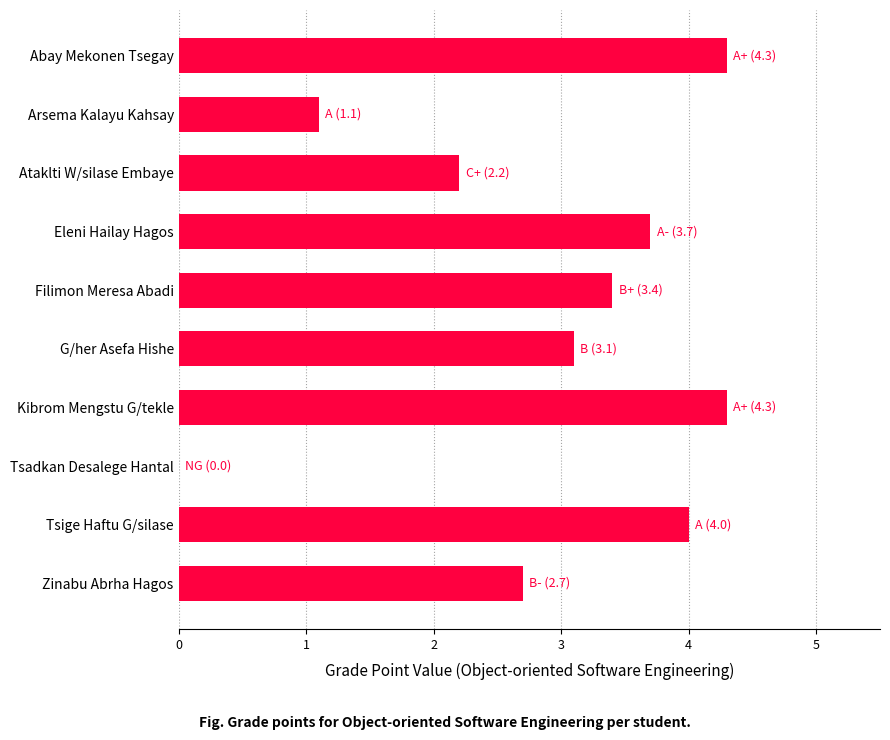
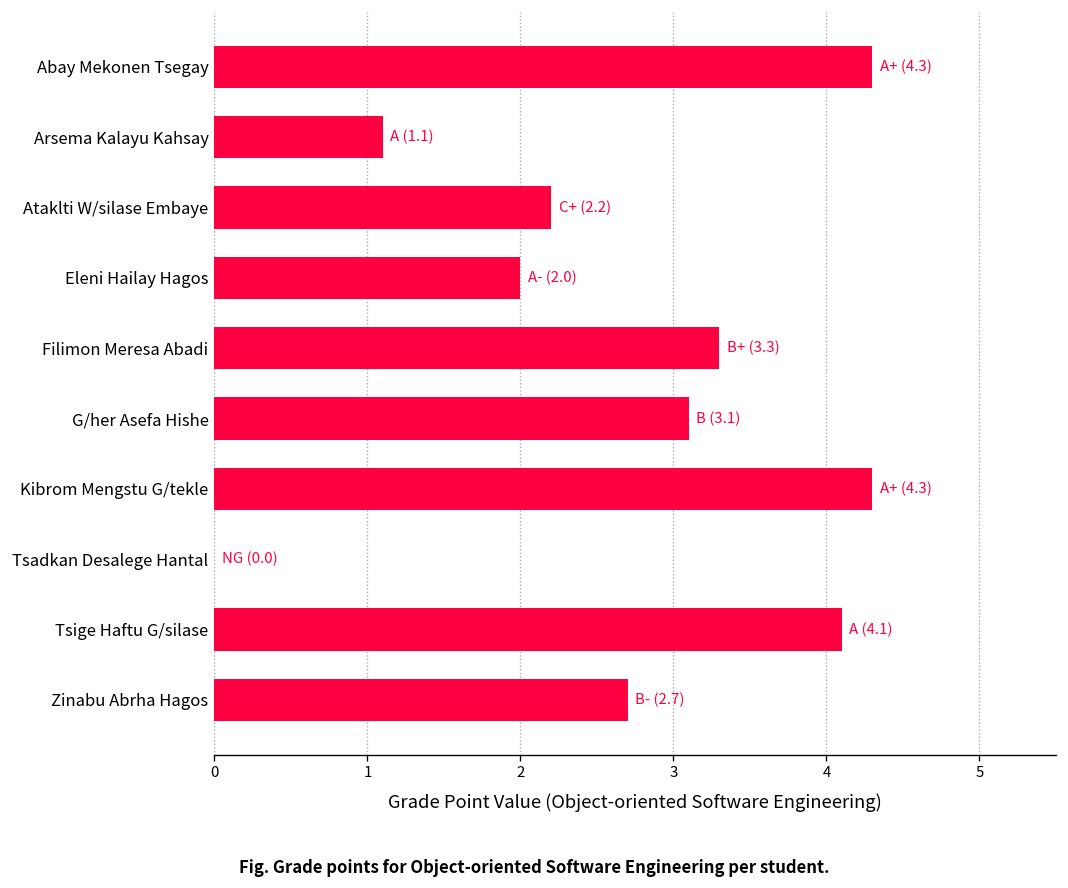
  {
    "Abay Mekonen Tsegay": "(4.3)",
    "Arsema Kalayu Kahsay": "(1.1)",
    "Ataklti W/silase Embaye": "(2.2)",
-   "Eleni Hailay Hagos": "(3.7)",
-   "Filimon Meresa Abadi": "(3.4)",
+   "Eleni Hailay Hagos": "(2.0)",
+   "Filimon Meresa Abadi": "(3.3)",
    "G/her Asefa Hishe": "(3.1)",
    "Kibrom Mengstu G/tekle": "(4.3)",
    "Tsadkan Desalege Hantal": "(0.0)",
-   "Tsige Haftu G/silase": "(4.0)",
+   "Tsige Haftu G/silase": "(4.1)",
    "Zinabu Abrha Hagos": "(2.7)"
  }
